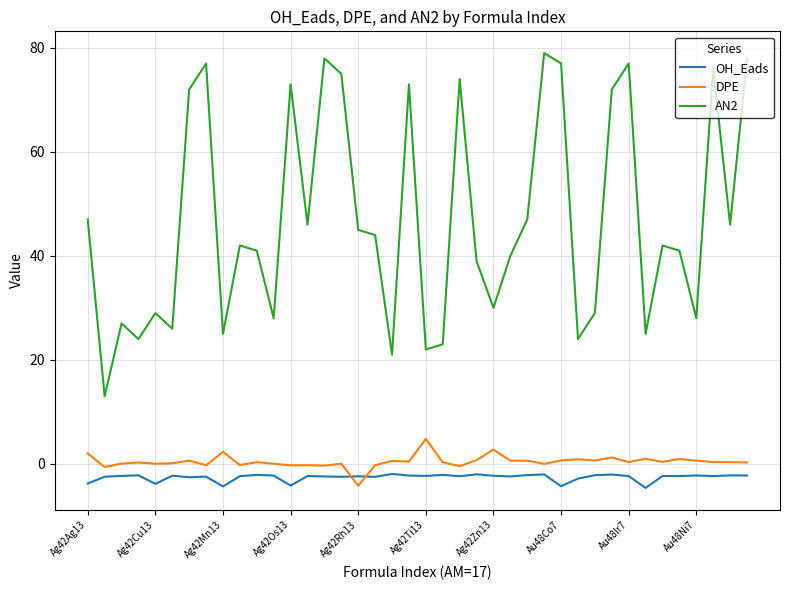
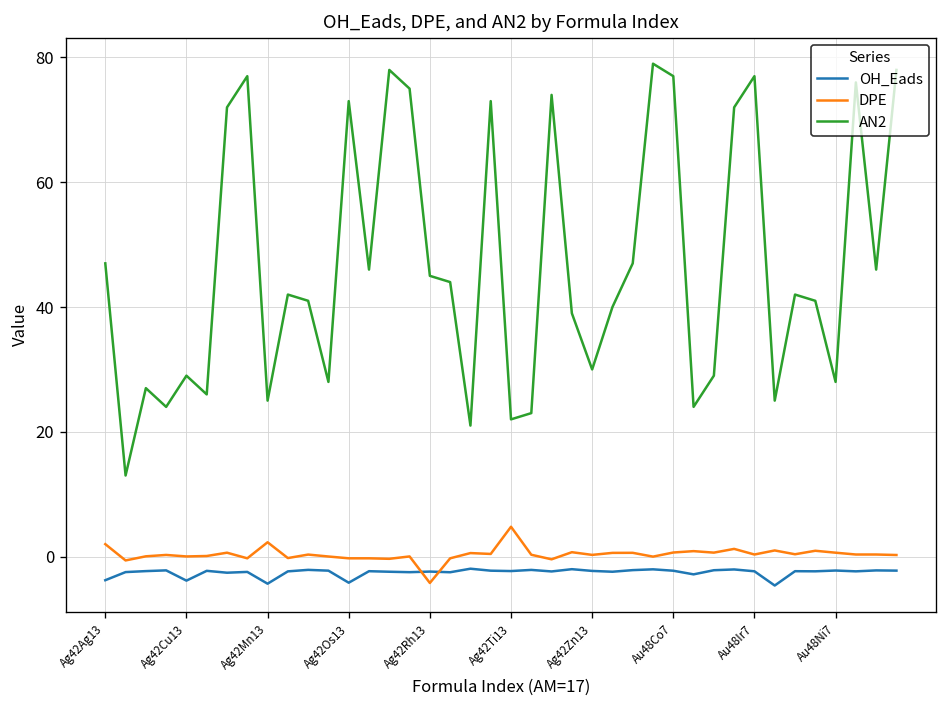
  {
    "OH_Eads": {
      "Ag42Ag13": -4,
      "Ag42Cu13": -4,
      "Ag42Mn13": -4,
      "Ag42Os13": -4,
      "Ag42Rh13": -2,
      "Ag42Ti13": -2,
      "Ag42Zn13": -2,
-     "Au48Co7": -4,
+     "Au48Co7": -2,
      "Au48Ir7": -2,
      "Au48Ni7": -2
    },
    "DPE": {
      "Ag42Ag13": 2,
      "Ag42Cu13": 0,
      "Ag42Mn13": 2,
      "Ag42Os13": 0,
      "Ag42Rh13": -4,
      "Ag42Ti13": 5,
-     "Ag42Zn13": 3,
+     "Ag42Zn13": 0,
      "Au48Co7": 1,
      "Au48Ir7": 0,
      "Au48Ni7": 1
    },
    "AN2": {
      "Ag42Ag13": 47,
      "Ag42Cu13": 29,
      "Ag42Mn13": 25,
      "Ag42Os13": 73,
      "Ag42Rh13": 45,
      "Ag42Ti13": 22,
      "Ag42Zn13": 30,
      "Au48Co7": 77,
      "Au48Ir7": 77,
      "Au48Ni7": 28
    }
  }
